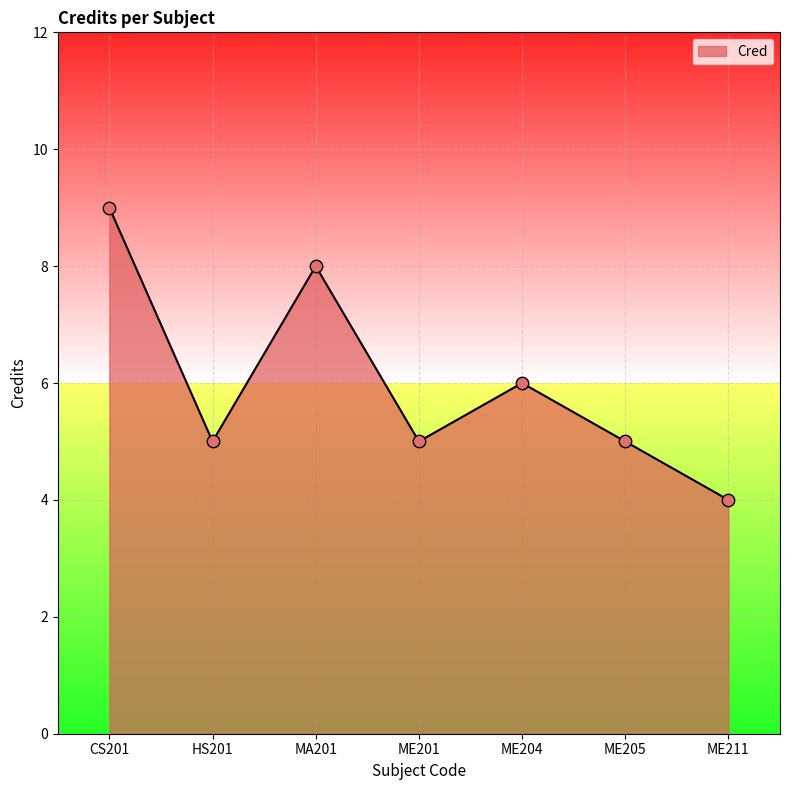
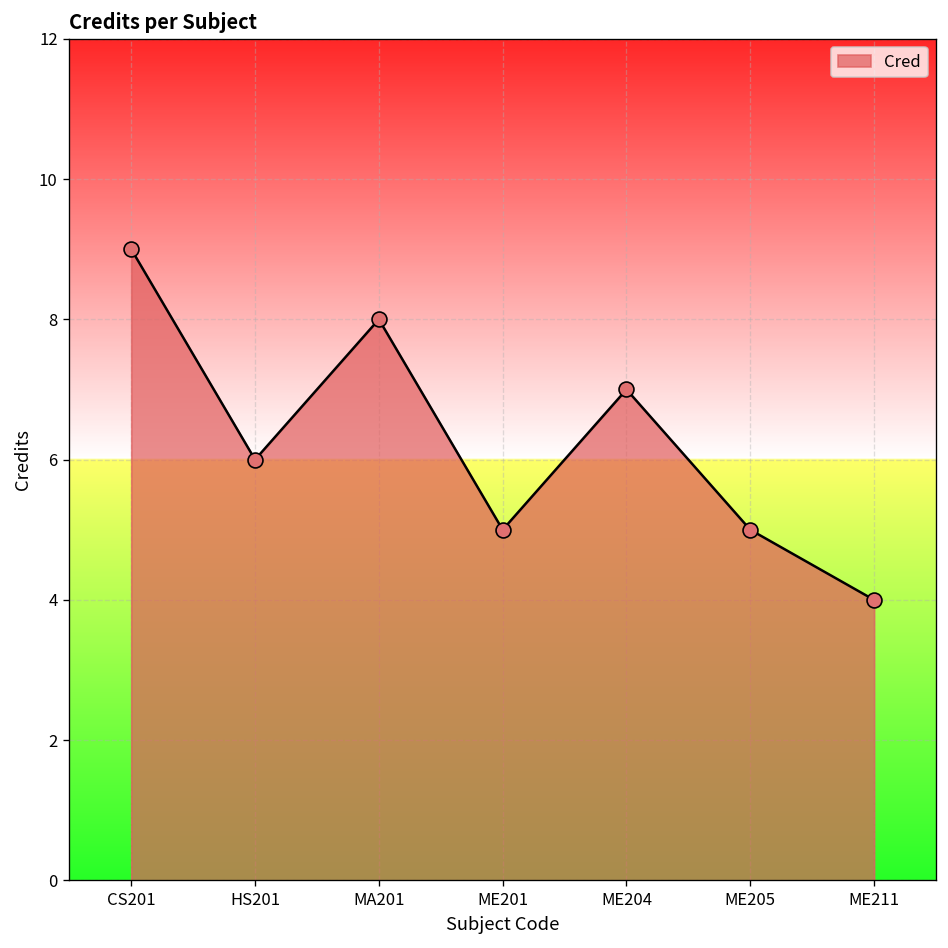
  {
    "CS201": 9,
-   "HS201": 5,
+   "HS201": 6,
    "MA201": 8,
    "ME201": 5,
-   "ME204": 6,
+   "ME204": 7,
    "ME205": 5,
    "ME211": 4
  }
